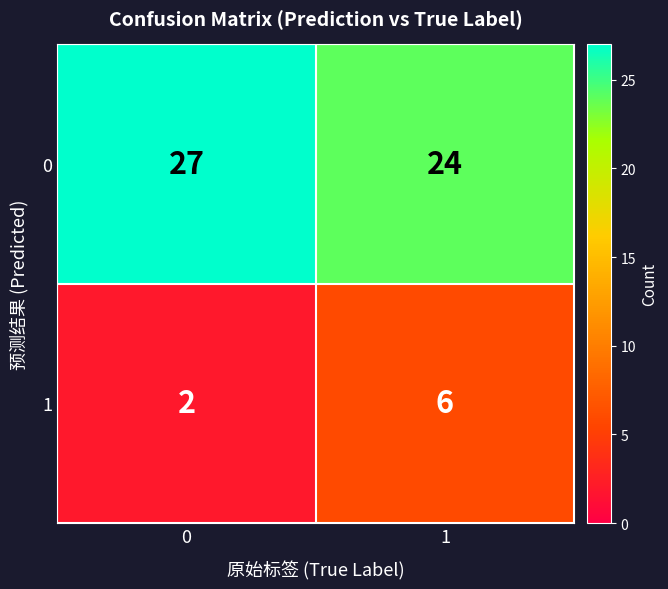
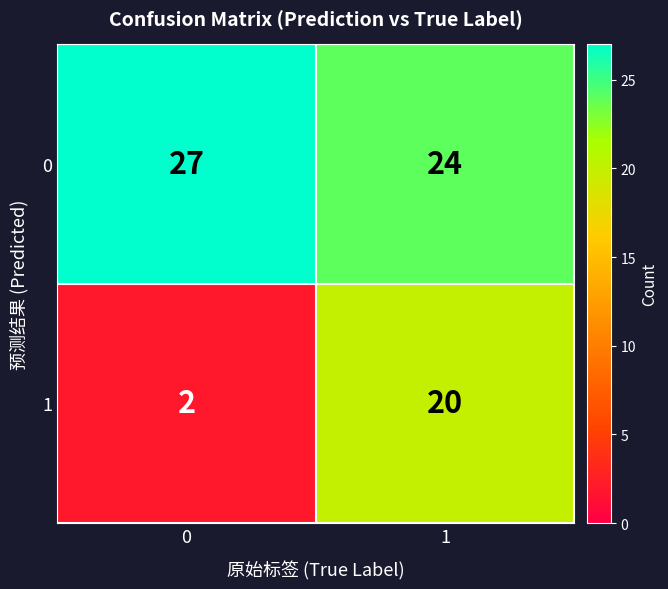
  {
    "0": {
      "0": 27,
      "1": 24
    },
    "1": {
      "0": 2,
-     "1": 6
+     "1": 20
    }
  }
